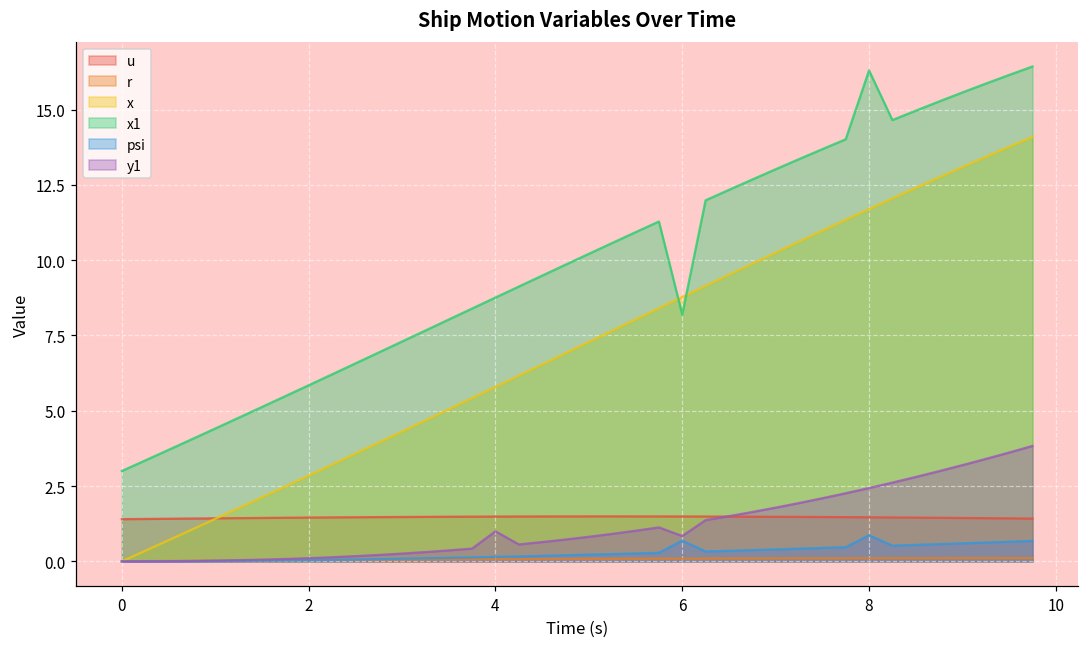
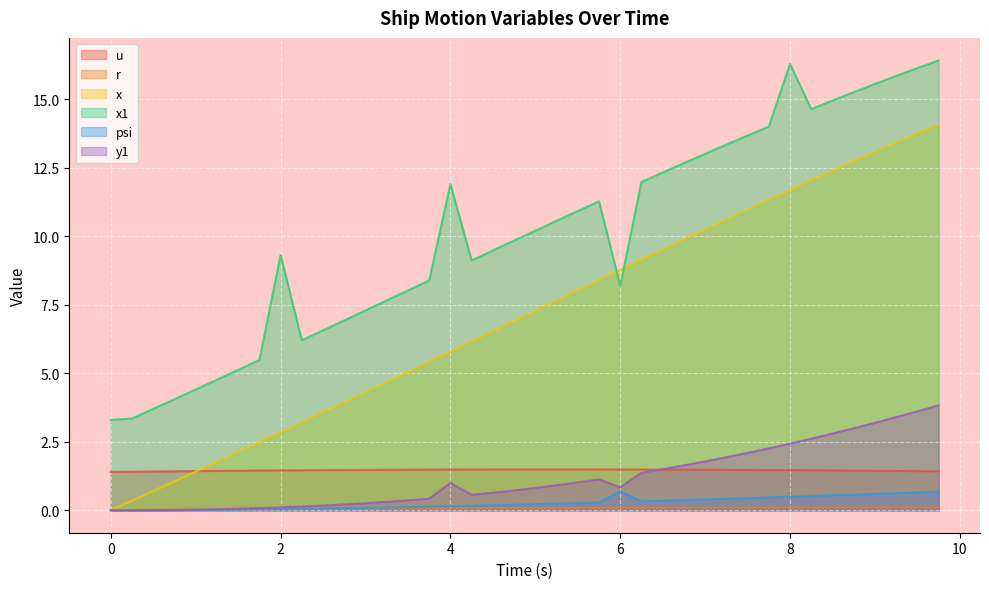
  {
    "x1": {
-     "0": 3.0,
-     "2": 5.8,
-     "4": 8.8,
+     "0": 3.3,
+     "2": 9.3,
+     "4": 11.9,
      "6": 8.2,
      "8": 16.3
    },
    "psi": {
      "6": 0.7,
-     "8": 0.9
+     "8": 0.5
    },
    "y1": {
      "4": 1.0,
      "6": 0.8,
      "8": 2.4
    }
  }
